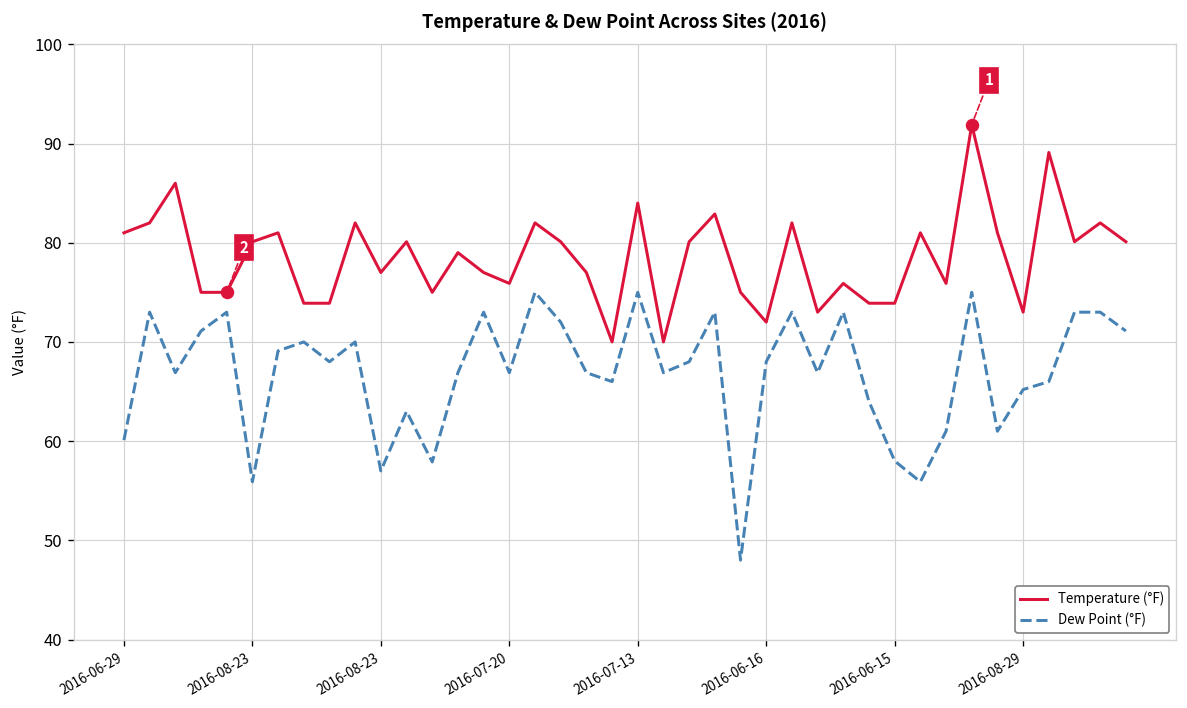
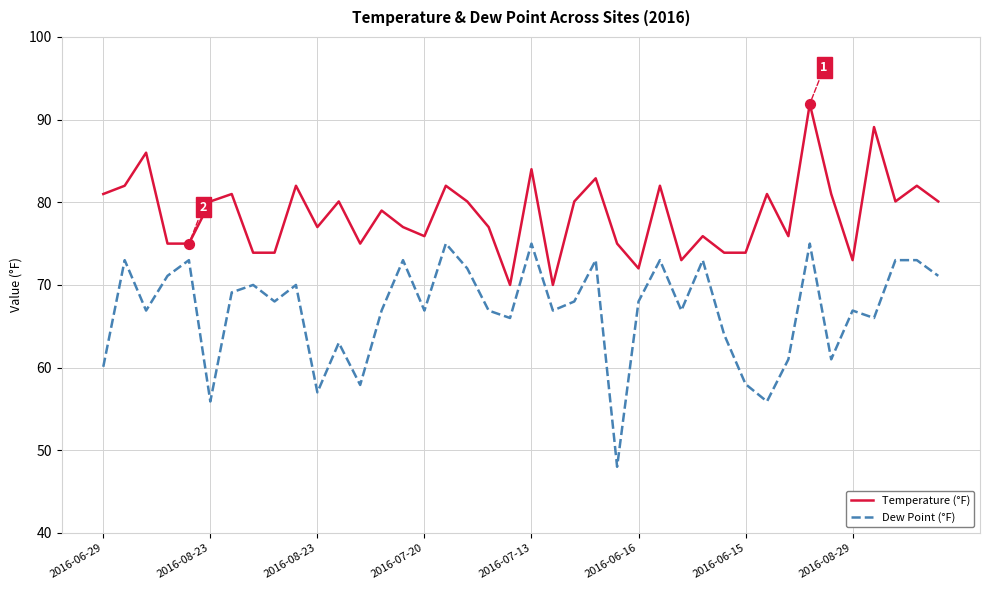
  {
    "Dew Point (°F)": {
      "2016-06-29": 60,
      "2016-06-16": 68,
      "2016-06-15": 58,
-     "2016-08-29": 65
+     "2016-08-29": 67
    }
  }
